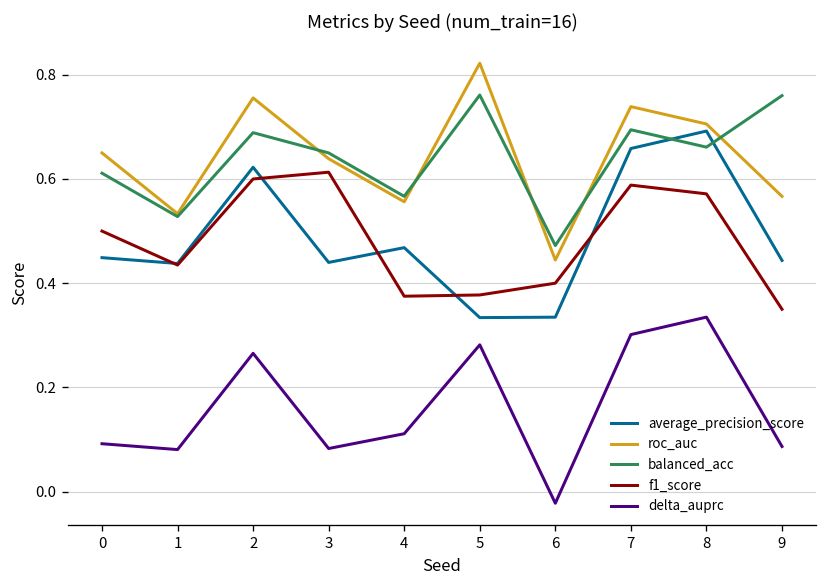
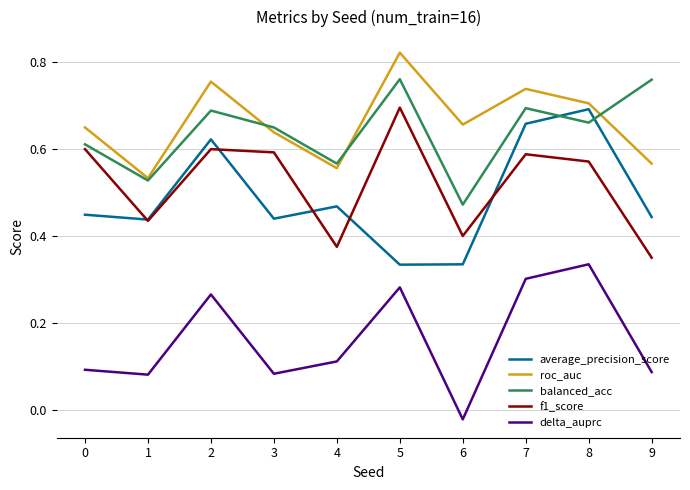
  {
    "average_precision_score": {
      "0": 0.45,
      "2": 0.62,
      "3": 0.44,
      "4": 0.47,
      "5": 0.33,
      "6": 0.33,
      "7": 0.66,
      "8": 0.69,
      "9": 0.44
    },
    "roc_auc": {
      "0": 0.65,
      "2": 0.76,
      "3": 0.64,
      "4": 0.56,
      "5": 0.82,
-     "6": 0.44,
+     "6": 0.66,
      "7": 0.74,
      "8": 0.71,
      "9": 0.57
    },
    "balanced_acc": {
      "0": 0.61,
      "2": 0.69,
      "3": 0.65,
      "4": 0.57,
      "5": 0.76,
      "6": 0.47,
      "7": 0.69,
      "8": 0.66,
      "9": 0.76
    },
    "f1_score": {
-     "0": 0.5,
+     "0": 0.6,
      "2": 0.60,
-     "3": 0.61,
+     "3": 0.59,
      "4": 0.37,
-     "5": 0.38,
+     "5": 0.70,
      "6": 0.40,
      "7": 0.59,
      "8": 0.57,
      "9": 0.35
    },
    "delta_auprc": {
      "0": 0.09,
      "1": 0.08,
      "2": 0.27,
      "3": 0.08,
      "4": 0.11,
      "5": 0.28,
      "6": -0.02,
      "7": 0.30,
      "8": 0.33,
      "9": 0.09
    }
  }
